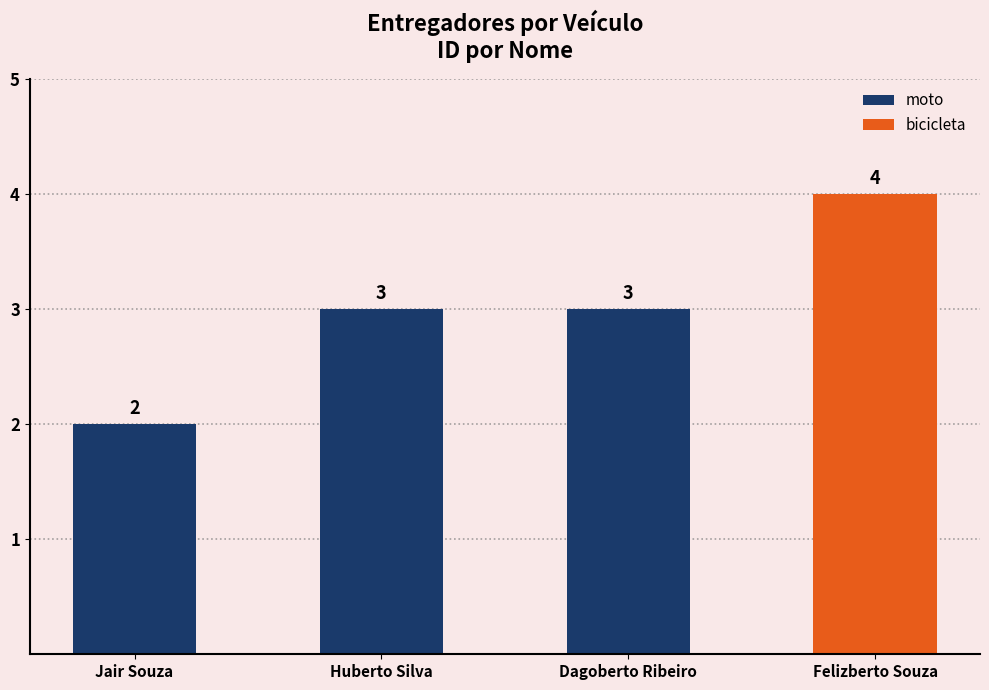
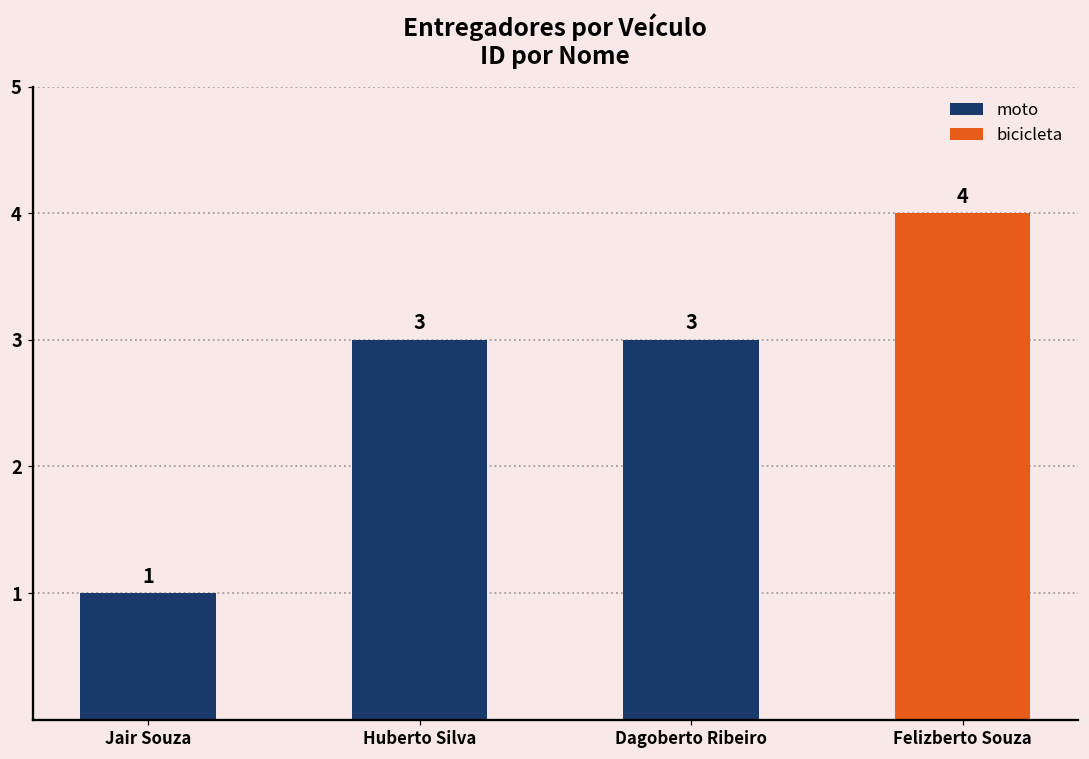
  {
-   "Jair Souza": 2,
+   "Jair Souza": 1,
    "Huberto Silva": 3,
    "Dagoberto Ribeiro": 3,
    "Felizberto Souza": 4
  }
